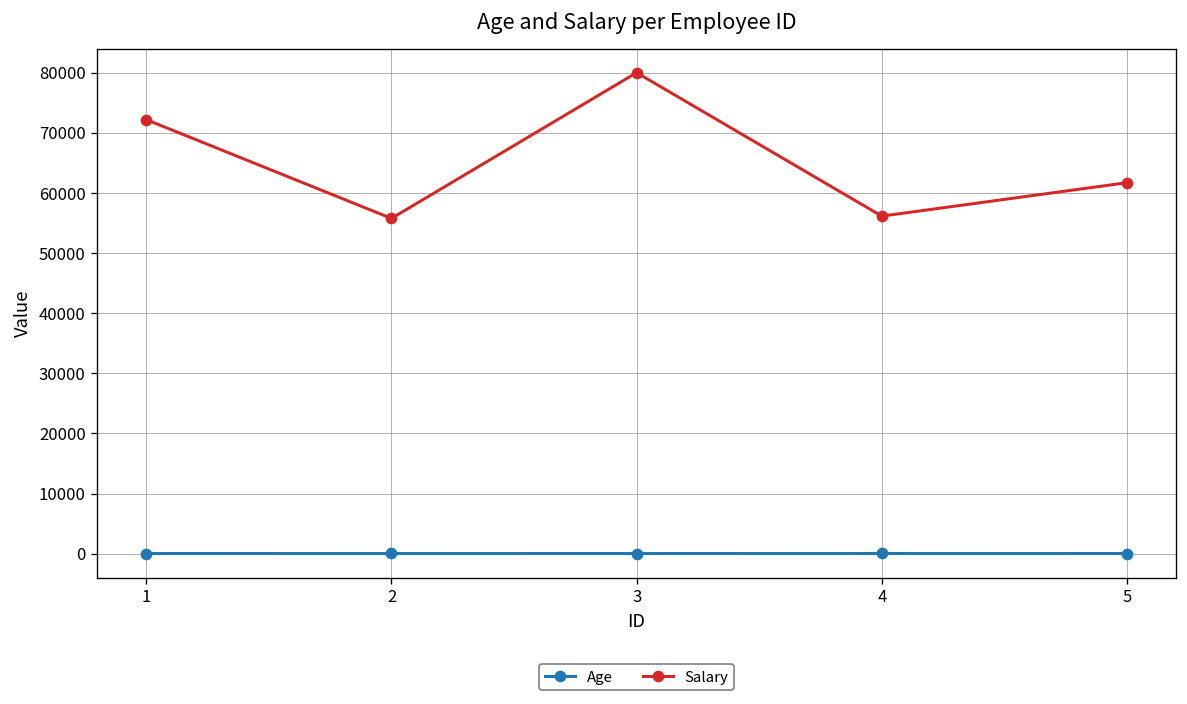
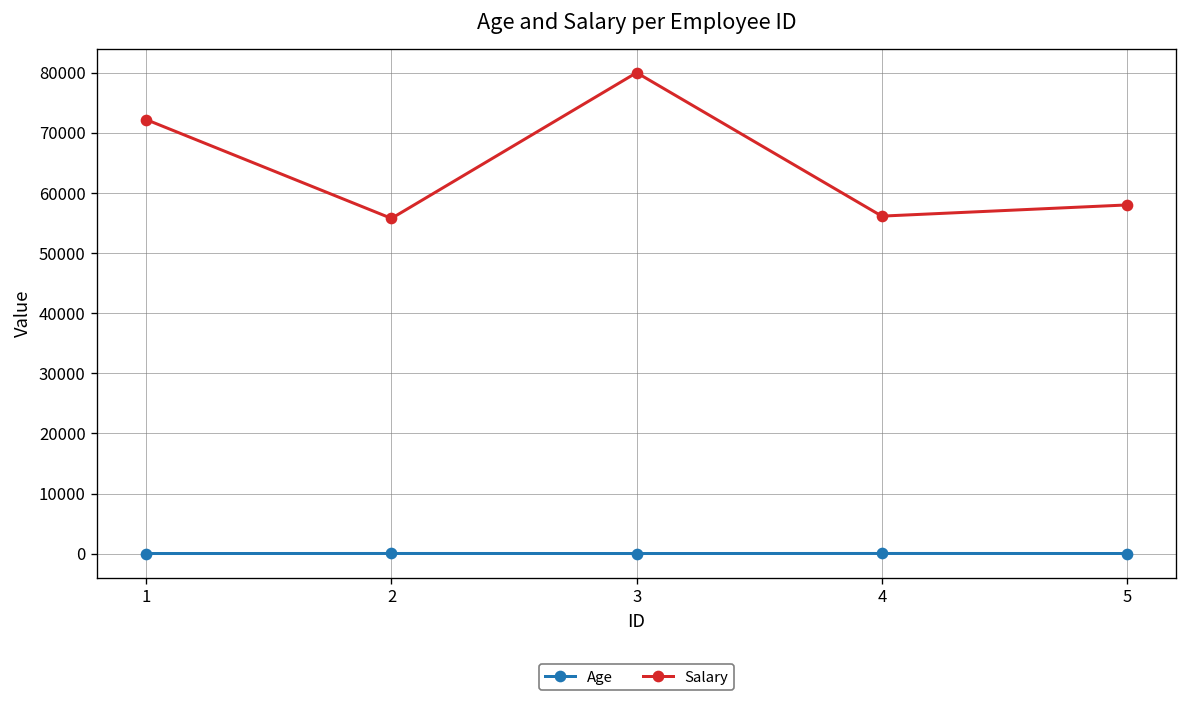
  {
    "Age": {
      "1": 0,
      "2": 0,
      "3": 0,
      "4": 0,
      "5": 0
    },
    "Salary": {
      "1": 72000,
      "2": 56000,
      "3": 80000,
      "4": 56000,
-     "5": 62000
+     "5": 58000
    }
  }
